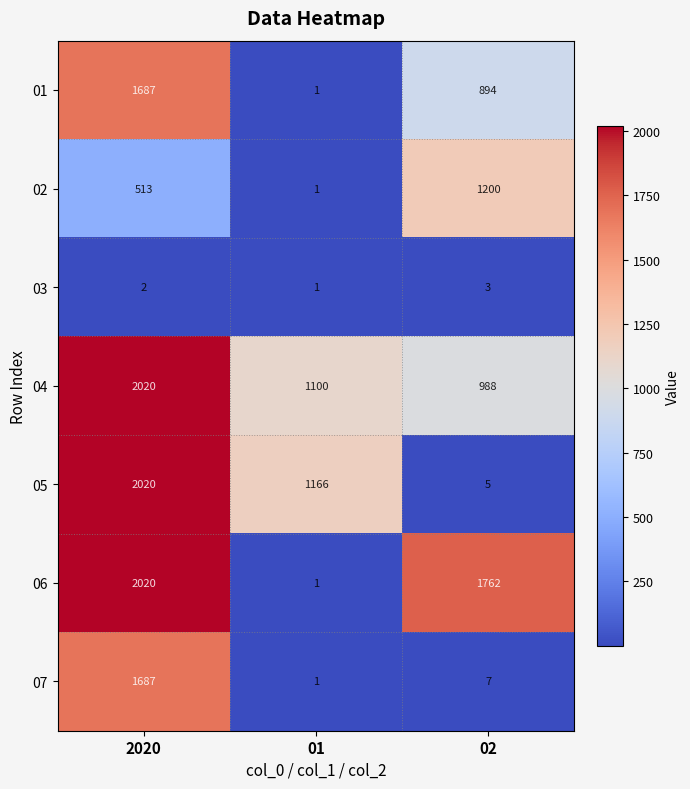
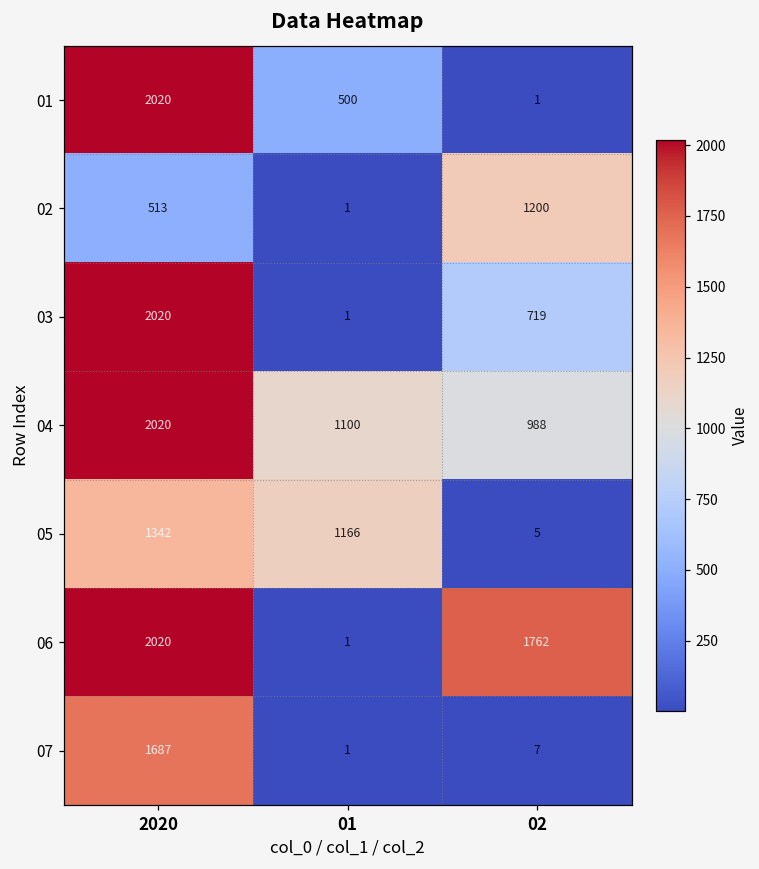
  {
    "01": {
-     "2020": 1687,
-     "01": 1,
-     "02": 894
+     "2020": 2020,
+     "01": 500,
+     "02": 1
    },
    "02": {
      "2020": 513,
      "01": 1,
      "02": 1200
    },
    "03": {
-     "2020": 2,
+     "2020": 2020,
      "01": 1,
-     "02": 3
+     "02": 719
    },
    "04": {
      "2020": 2020,
      "01": 1100,
      "02": 988
    },
    "05": {
-     "2020": 2020,
+     "2020": 1342,
      "01": 1166,
      "02": 5
    },
    "06": {
      "2020": 2020,
      "01": 1,
      "02": 1762
    },
    "07": {
      "2020": 1687,
      "01": 1,
      "02": 7
    }
  }
